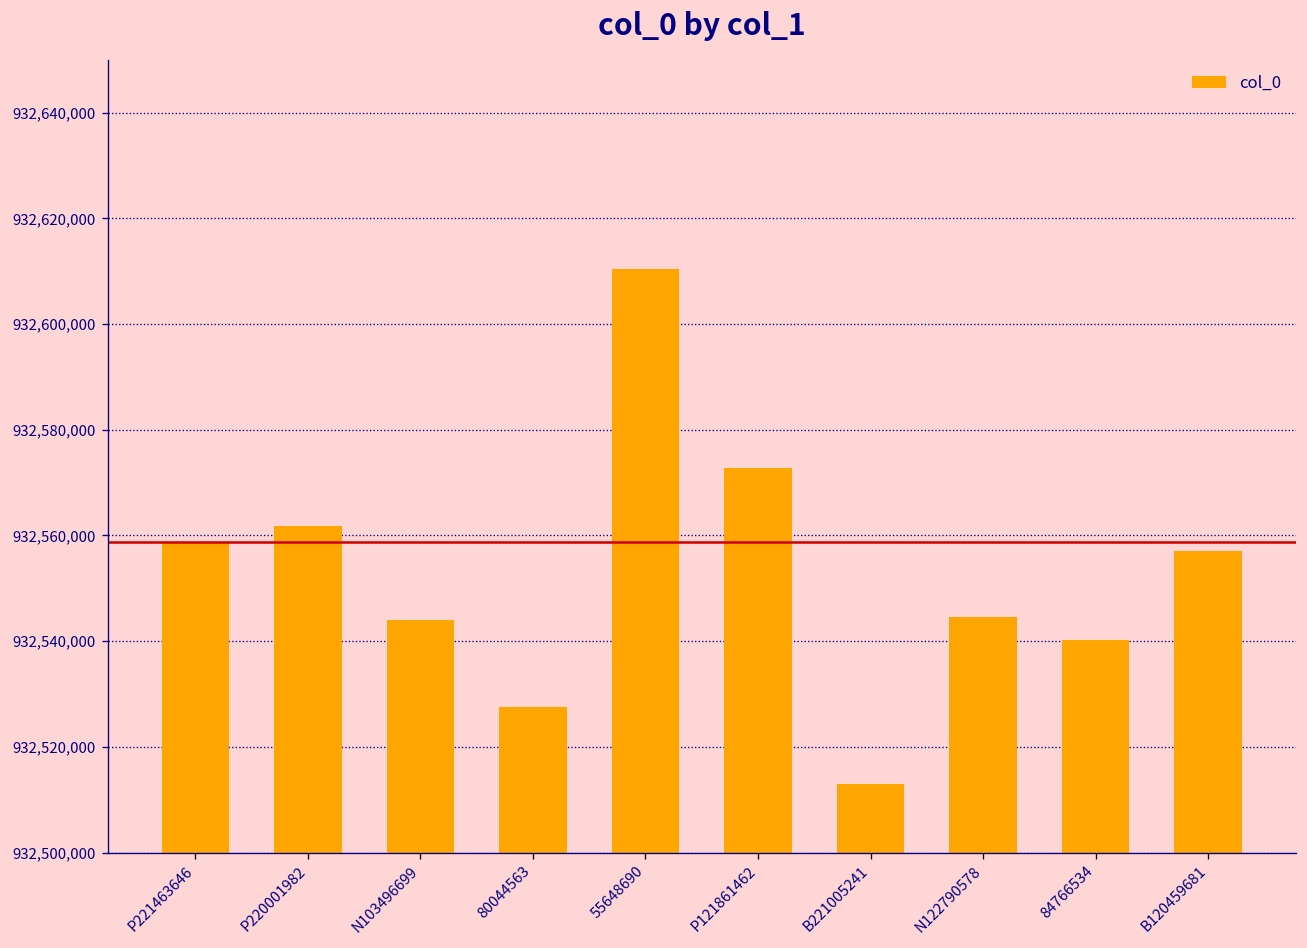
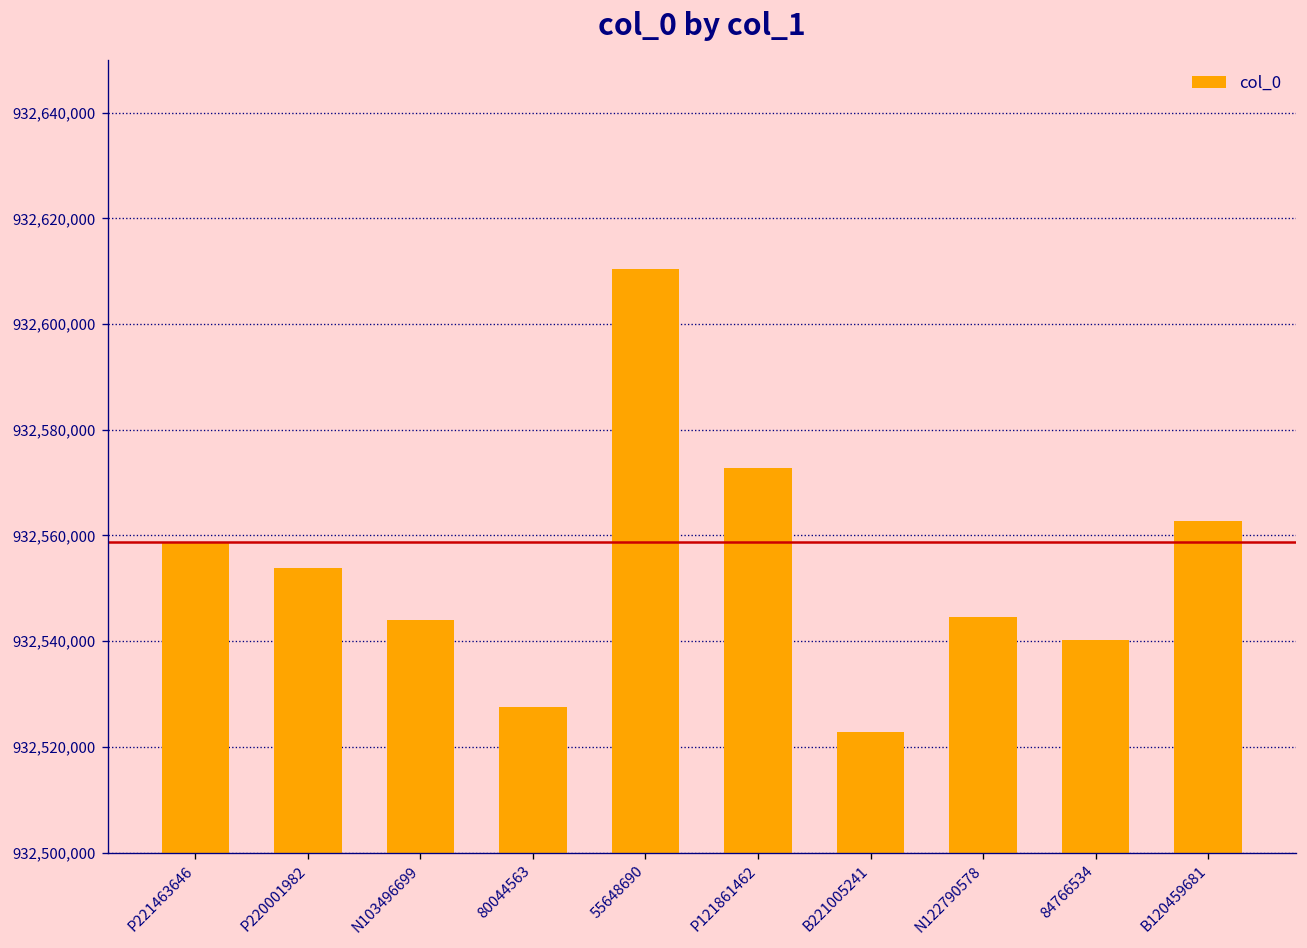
  {
    "P221463646": "932,559,000",
-   "P220001982": "932,562,000",
+   "P220001982": "932,554,000",
    "N103496699": "932,544,000",
    "80044563": "932,527,000",
    "55648690": "932,610,000",
    "P121861462": "932,573,000",
-   "B221005241": "932,513,000",
+   "B221005241": "932,523,000",
    "N122790578": "932,545,000",
    "84766534": "932,540,000",
-   "B120459681": "932,557,000"
+   "B120459681": "932,563,000"
  }
